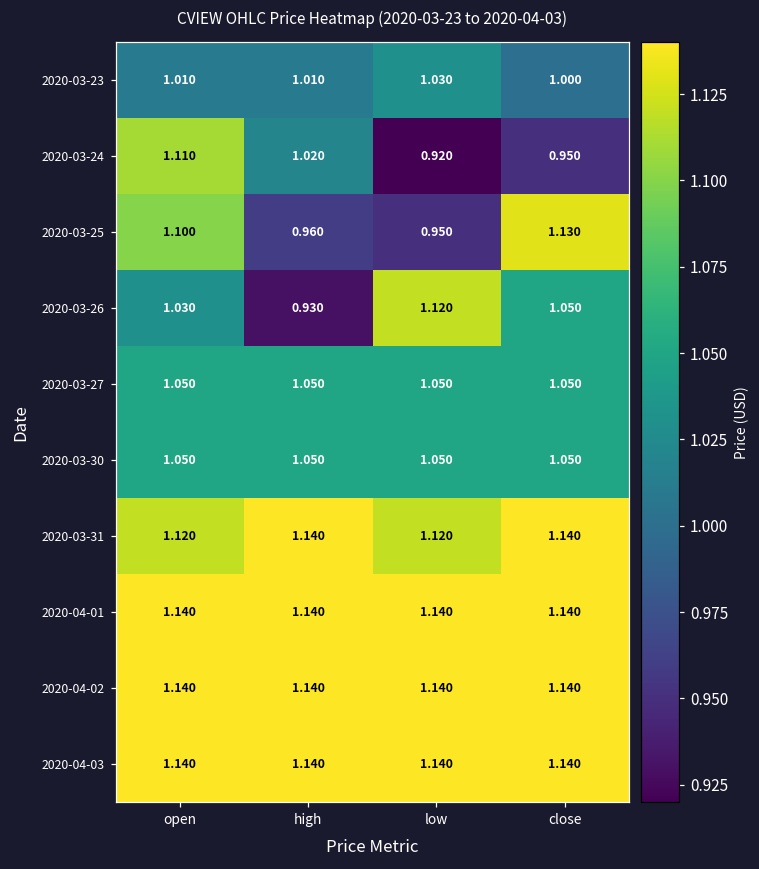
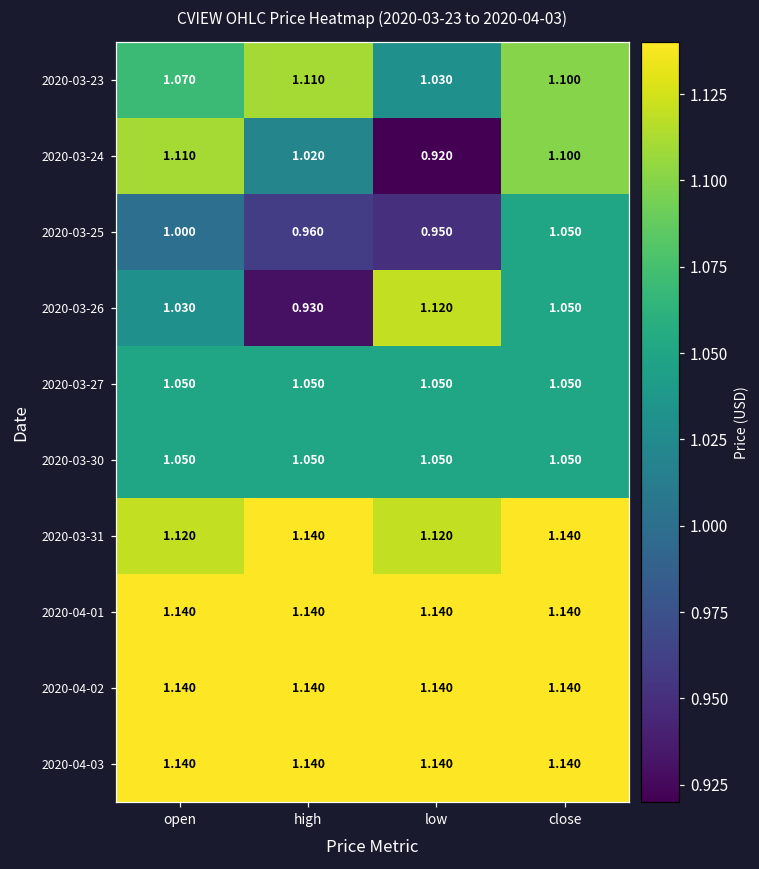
  {
    "2020-03-23": {
-     "open": 1.010,
-     "high": 1.010,
+     "open": 1.070,
+     "high": 1.110,
      "low": 1.030,
-     "close": 1.000
+     "close": 1.100
    },
    "2020-03-24": {
      "open": 1.110,
      "high": 1.020,
      "low": 0.920,
-     "close": 0.950
+     "close": 1.100
    },
    "2020-03-25": {
-     "open": 1.100,
+     "open": 1.000,
      "high": 0.960,
      "low": 0.950,
-     "close": 1.130
+     "close": 1.050
    },
    "2020-03-26": {
      "open": 1.030,
      "high": 0.930,
      "low": 1.120,
      "close": 1.050
    },
    "2020-03-27": {
      "open": 1.050,
      "high": 1.050,
      "low": 1.050,
      "close": 1.050
    },
    "2020-03-30": {
      "open": 1.050,
      "high": 1.050,
      "low": 1.050,
      "close": 1.050
    },
    "2020-03-31": {
      "open": 1.120,
      "high": 1.140,
      "low": 1.120,
      "close": 1.140
    },
    "2020-04-01": {
      "open": 1.140,
      "high": 1.140,
      "low": 1.140,
      "close": 1.140
    },
    "2020-04-02": {
      "open": 1.140,
      "high": 1.140,
      "low": 1.140,
      "close": 1.140
    },
    "2020-04-03": {
      "open": 1.140,
      "high": 1.140,
      "low": 1.140,
      "close": 1.140
    }
  }
